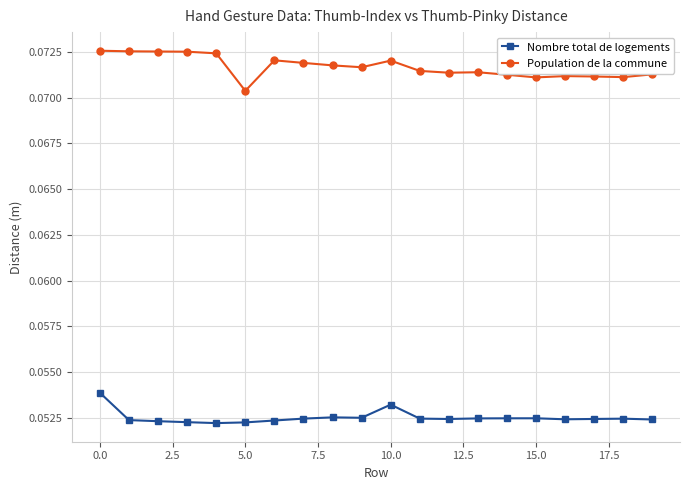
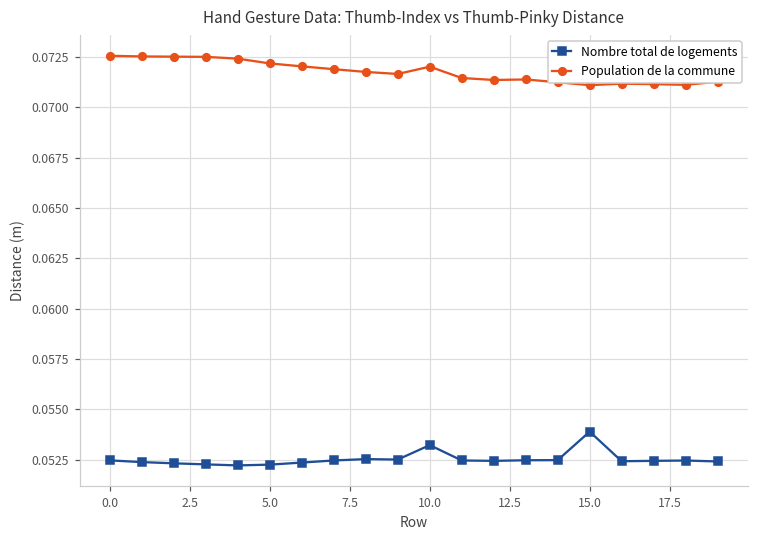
  {
    "Nombre total de logements": {
-     "0.0": 0.0539,
+     "0.0": 0.0525,
      "5.0": 0.0522,
      "10.0": 0.0532,
-     "15.0": 0.0525
+     "15.0": 0.0539
    },
    "Population de la commune": {
      "0.0": 0.0726,
-     "5.0": 0.0704,
+     "5.0": 0.0722,
      "10.0": 0.0720,
      "15.0": 0.0711
    }
  }
